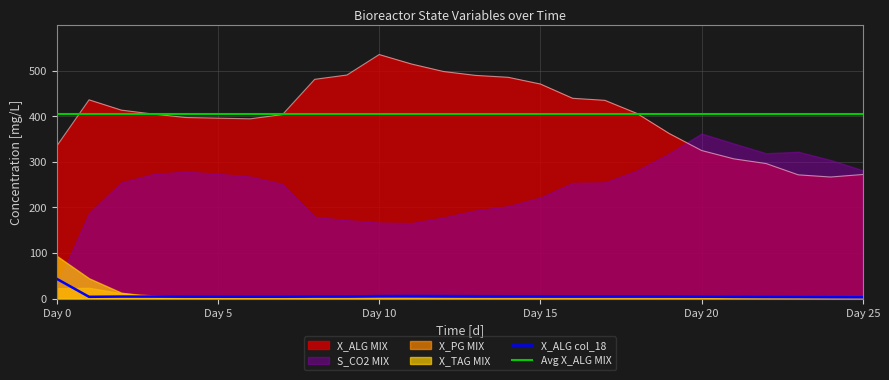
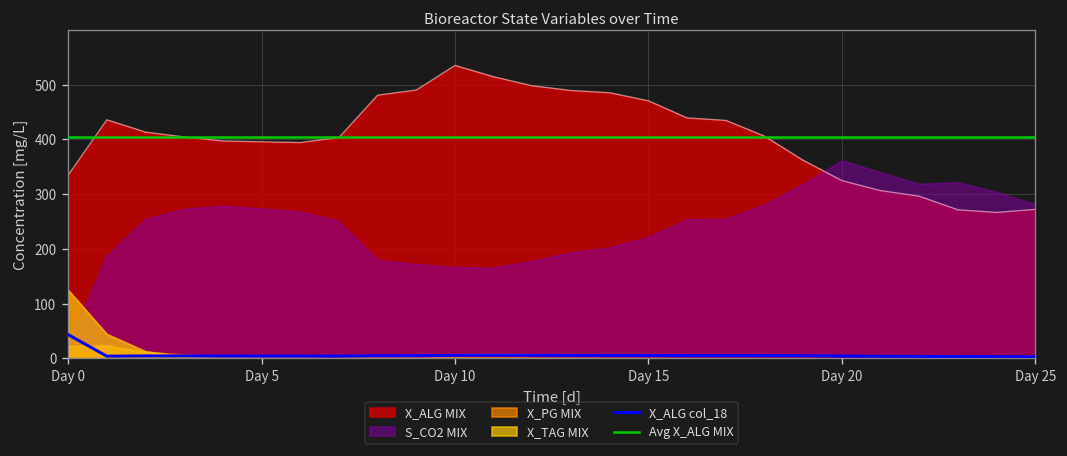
  {
    "X_ALG col_18": {
      "Day 0": 40
    },
    "X_ALG MIX": {
      "Day 0": 330,
      "Day 5": 400,
      "Day 10": 540,
      "Day 15": 470,
      "Day 20": 320,
      "Day 25": 270
    },
    "S_CO2 MIX": {
      "Day 0": 30,
      "Day 5": 270,
      "Day 10": 170,
      "Day 15": 220,
      "Day 20": 360,
      "Day 25": 280
    },
    "X_PG MIX": {
      "Day 0": 20
    },
    "X_TAG MIX": {
-     "Day 0": 90
+     "Day 0": 130
    }
  }
